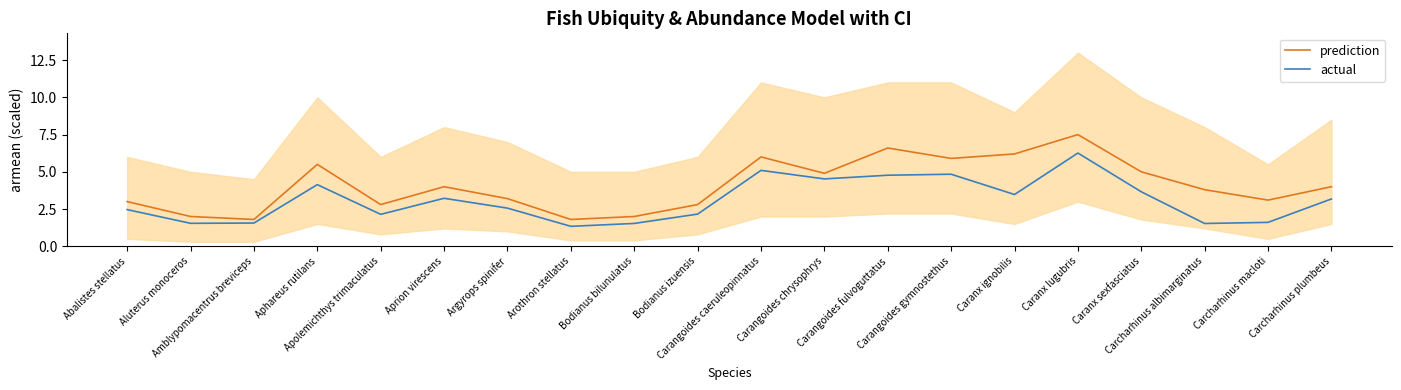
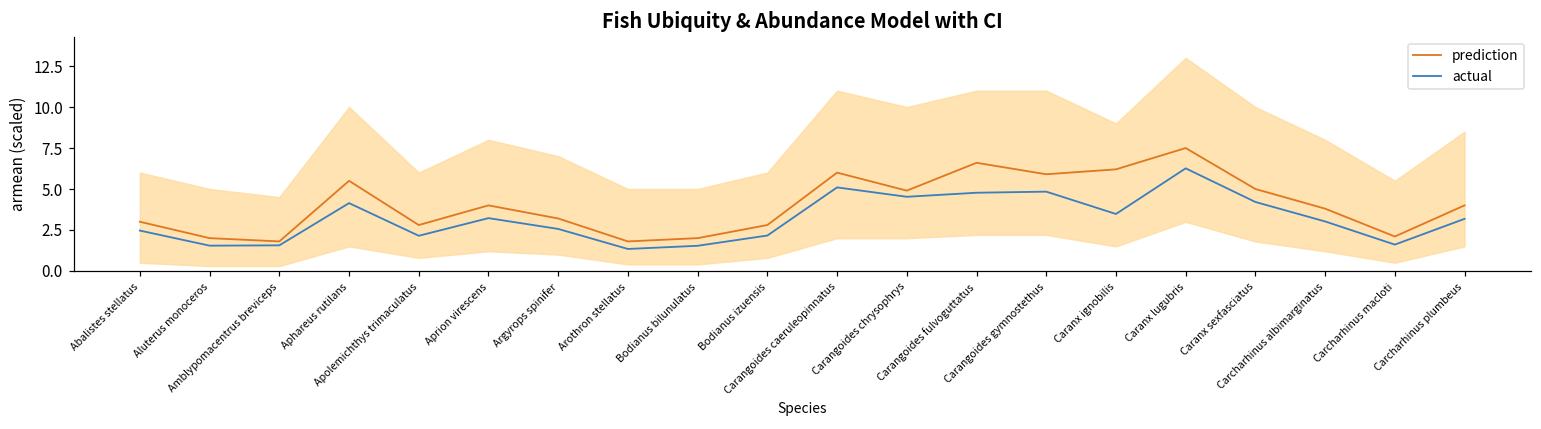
  {
    "prediction": {
      "Abalistes stellatus": 3.0,
      "Aluterus monoceros": 2.0,
      "Amblypomacentrus breviceps": 1.8,
      "Aphareus rutilans": 5.5,
      "Apolemichthys trimaculatus": 2.8,
      "Aprion virescens": 4.0,
      "Argyrops spinifer": 3.2,
      "Arothron stellatus": 1.8,
      "Bodianus bilunulatus": 2.0,
      "Bodianus izuensis": 2.8,
      "Carangoides caeruleopinnatus": 6.0,
      "Carangoides chrysophrys": 4.9,
      "Carangoides fulvoguttatus": 6.6,
      "Carangoides gymnostethus": 5.9,
      "Caranx ignobilis": 6.2,
      "Caranx lugubris": 7.5,
      "Caranx sexfasciatus": 5.0,
      "Carcharhinus albimarginatus": 3.8,
-     "Carcharhinus macloti": 3.1,
+     "Carcharhinus macloti": 2.1,
      "Carcharhinus plumbeus": 4.0
    },
    "actual": {
      "Abalistes stellatus": 2.5,
      "Aluterus monoceros": 1.5,
      "Amblypomacentrus breviceps": 1.6,
      "Aphareus rutilans": 4.1,
      "Apolemichthys trimaculatus": 2.1,
      "Aprion virescens": 3.2,
      "Argyrops spinifer": 2.6,
      "Arothron stellatus": 1.3,
      "Bodianus bilunulatus": 1.5,
      "Bodianus izuensis": 2.2,
      "Carangoides caeruleopinnatus": 5.1,
      "Carangoides chrysophrys": 4.5,
      "Carangoides fulvoguttatus": 4.8,
      "Carangoides gymnostethus": 4.8,
      "Caranx ignobilis": 3.5,
      "Caranx lugubris": 6.3,
-     "Caranx sexfasciatus": 3.7,
-     "Carcharhinus albimarginatus": 1.5,
+     "Caranx sexfasciatus": 4.2,
+     "Carcharhinus albimarginatus": 3.0,
      "Carcharhinus macloti": 1.6,
      "Carcharhinus plumbeus": 3.2
    }
  }
